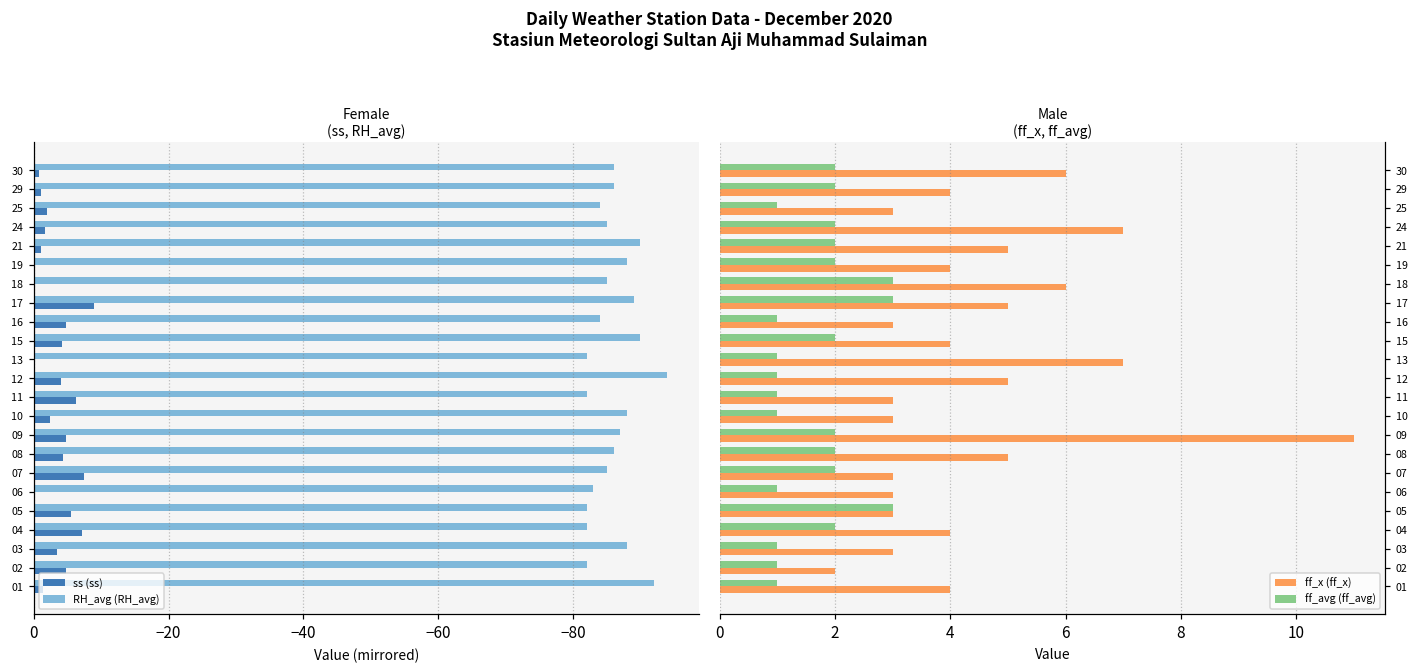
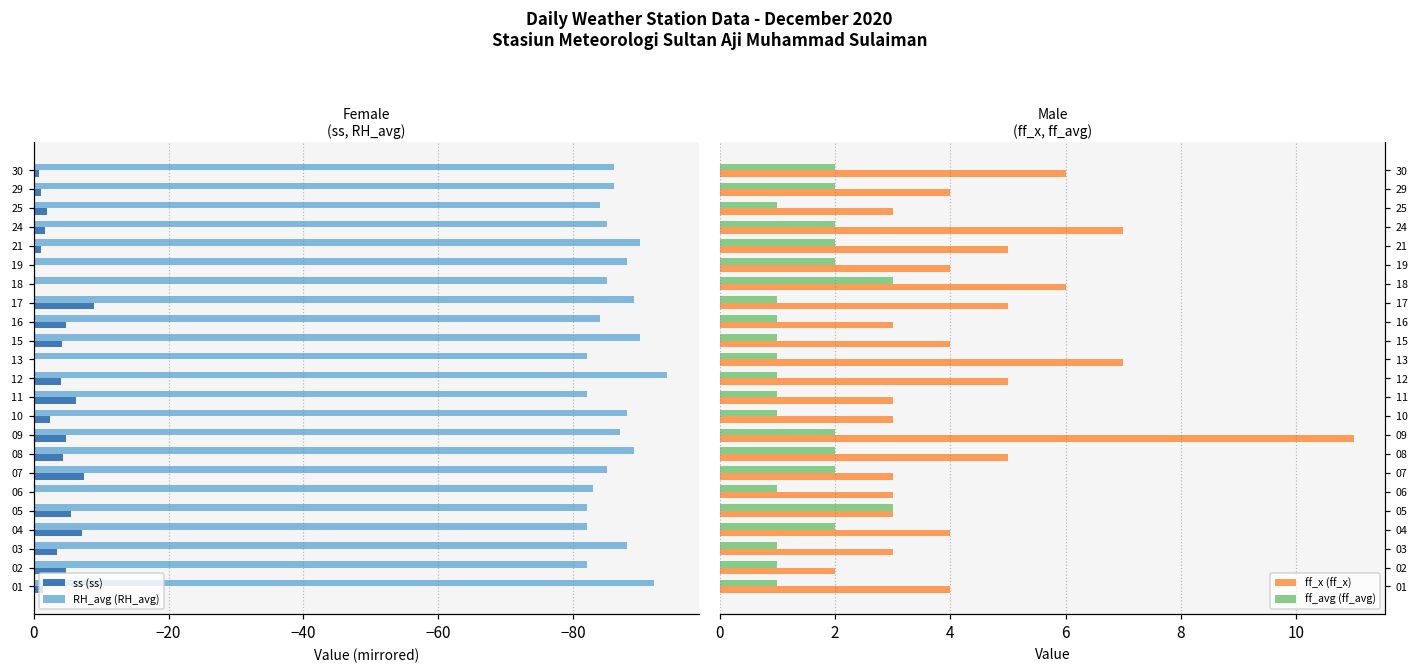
  {
    "Female (ss, RH_avg)": {
      "ss (ss)": {
        "30": -1,
        "29": -1,
        "25": -2,
        "24": -2,
        "21": -1,
        "19": 0,
        "18": 0,
        "17": -9,
        "16": -5,
        "15": -4,
        "13": 0,
        "12": -4,
        "11": -6,
        "10": -2,
        "09": -5,
        "08": -4,
        "07": -7,
        "06": 0,
        "05": -6,
        "04": -7,
        "03": -3,
        "02": -5
      },
      "RH_avg (RH_avg)": {
        "30": -86,
        "29": -86,
        "25": -84,
        "24": -85,
        "21": -90,
        "19": -88,
        "18": -85,
        "17": -89,
        "16": -84,
        "15": -90,
        "13": -82,
        "12": -94,
        "11": -82,
        "10": -88,
        "09": -87,
-       "08": -86,
+       "08": -89,
        "07": -85,
        "06": -83,
        "05": -82,
        "04": -82,
        "03": -88,
        "02": -82,
        "01": -92
      }
    },
    "Male (ff_x, ff_avg)": {
      "ff_x (ff_x)": {
        "30": 6,
        "29": 4,
        "25": 3,
        "24": 7,
        "21": 5,
        "19": 4,
        "18": 6,
        "17": 5,
        "16": 3,
        "15": 4,
        "13": 7,
        "12": 5,
        "11": 3,
        "10": 3,
        "09": 11,
        "08": 5,
        "07": 3,
        "06": 3,
        "05": 3,
        "04": 4,
        "03": 3,
        "02": 2,
        "01": 4
      },
      "ff_avg (ff_avg)": {
        "30": 2,
        "29": 2,
        "25": 1,
        "24": 2,
        "21": 2,
        "19": 2,
        "18": 3,
-       "17": 3,
+       "17": 1,
        "16": 1,
-       "15": 2,
+       "15": 1,
        "13": 1,
        "12": 1,
        "11": 1,
        "10": 1,
        "09": 2,
        "08": 2,
        "07": 2,
        "06": 1,
        "05": 3,
        "04": 2,
        "03": 1,
        "02": 1,
        "01": 1
      }
    }
  }
